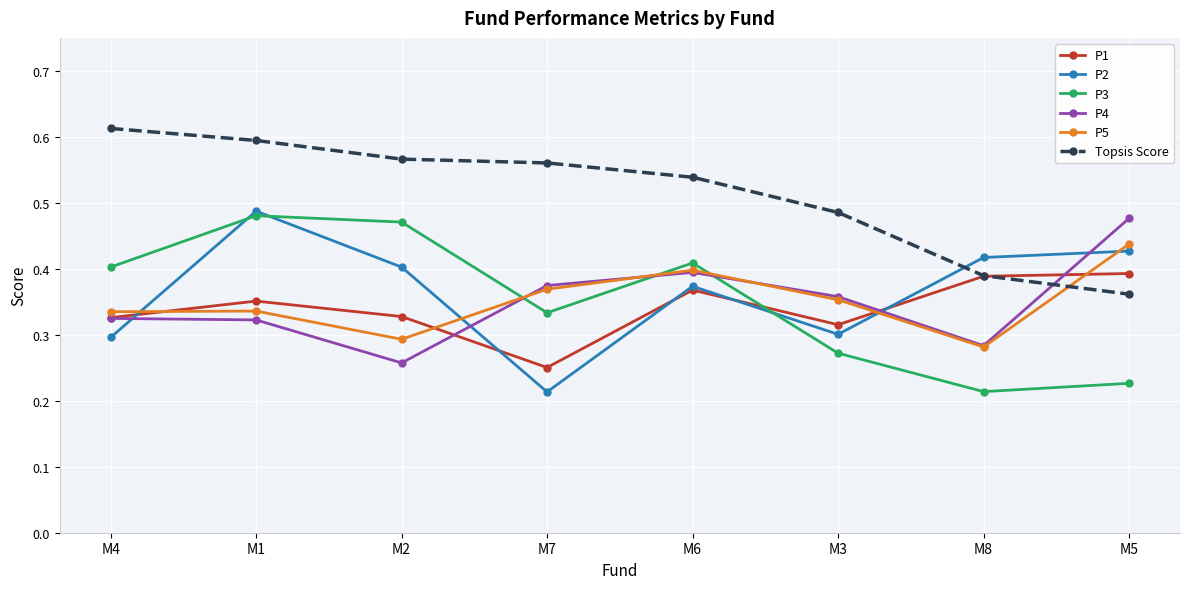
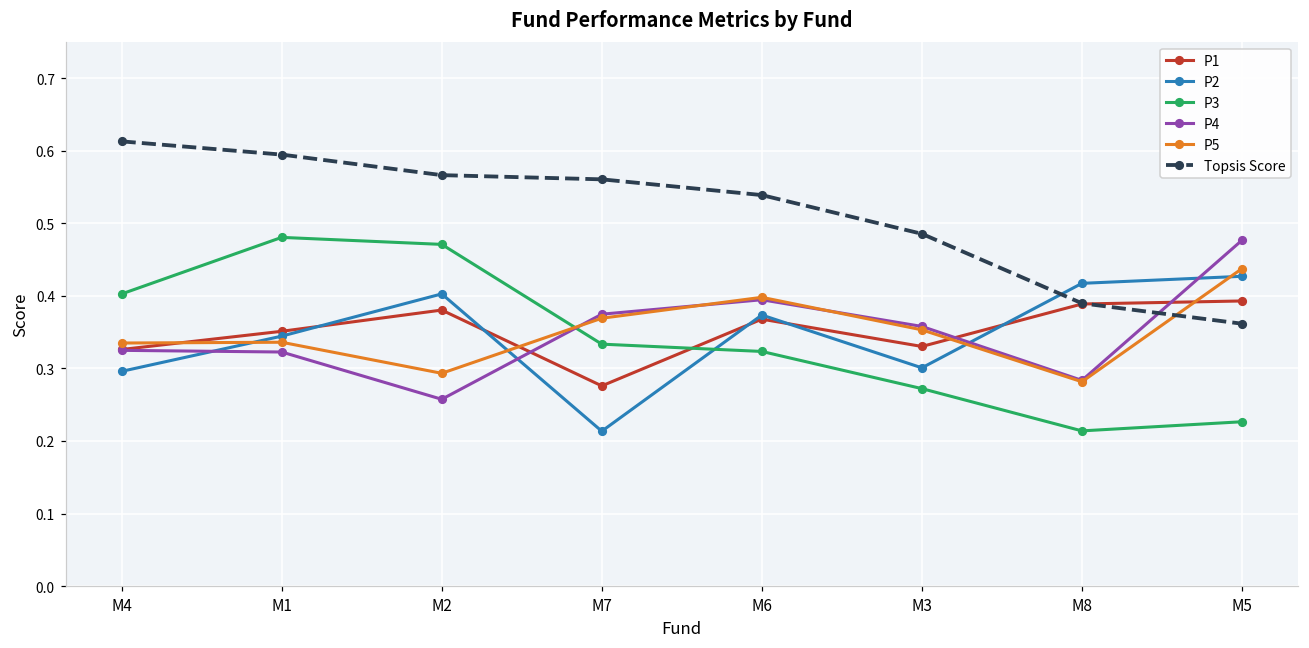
  {
    "P1": {
      "M1": 0.35,
-     "M2": 0.33,
-     "M7": 0.25,
+     "M2": 0.38,
+     "M7": 0.28,
      "M6": 0.37,
-     "M3": 0.32,
+     "M3": 0.33,
      "M5": 0.39
    },
    "P2": {
      "M4": 0.30,
-     "M1": 0.49,
+     "M1": 0.34,
      "M2": 0.40,
      "M7": 0.21,
      "M6": 0.37,
      "M3": 0.30,
      "M8": 0.42,
      "M5": 0.43
    },
    "P3": {
      "M4": 0.40,
      "M1": 0.48,
      "M2": 0.47,
      "M7": 0.33,
-     "M6": 0.41,
+     "M6": 0.32,
      "M3": 0.27,
      "M8": 0.21,
      "M5": 0.23
    },
    "P4": {
      "M1": 0.32,
      "M2": 0.26,
      "M7": 0.37,
      "M3": 0.36,
      "M5": 0.48
    },
    "P5": {
      "M4": 0.33,
      "M1": 0.34,
      "M2": 0.29,
      "M7": 0.37,
      "M3": 0.35,
      "M5": 0.44
    },
    "Topsis Score": {
      "M4": 0.61,
      "M1": 0.59,
      "M2": 0.57,
      "M7": 0.56,
      "M6": 0.54,
      "M3": 0.49,
      "M5": 0.36
    }
  }
